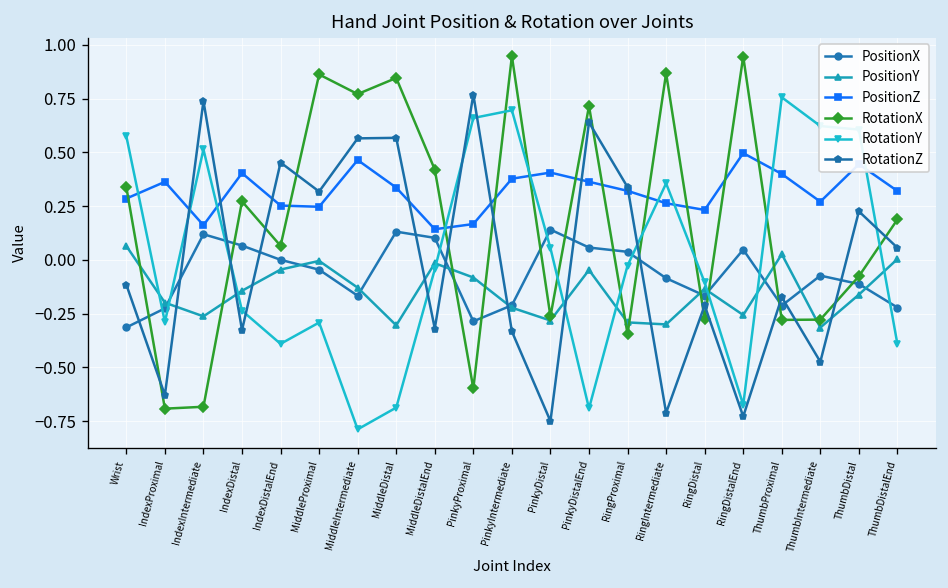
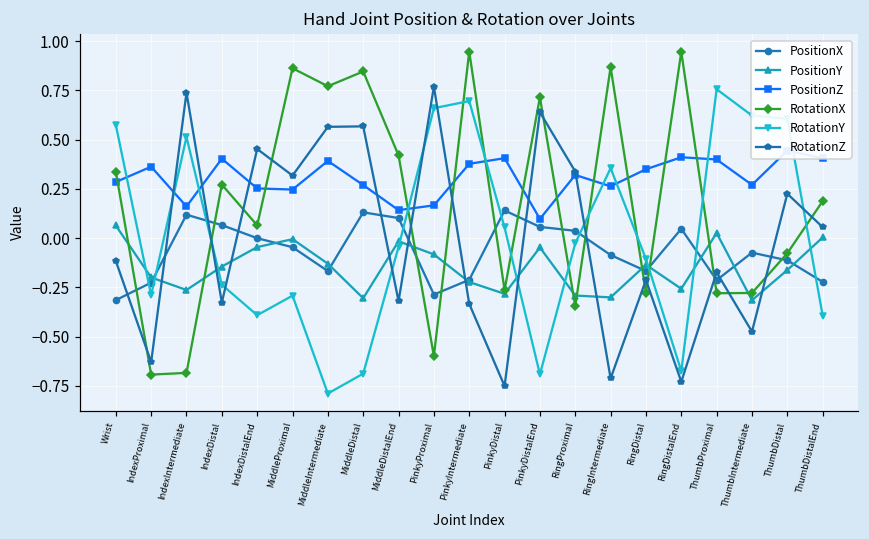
  {
    "PositionZ": {
      "Wrist": 0.29,
      "IndexProximal": 0.36,
      "IndexIntermediate": 0.16,
      "IndexDistal": 0.40,
      "IndexDistalEnd": 0.25,
      "MiddleProximal": 0.25,
-     "MiddleIntermediate": 0.46,
-     "MiddleDistal": 0.34,
+     "MiddleIntermediate": 0.39,
+     "MiddleDistal": 0.27,
      "MiddleDistalEnd": 0.14,
      "PinkyProximal": 0.17,
      "PinkyIntermediate": 0.38,
      "PinkyDistal": 0.41,
-     "PinkyDistalEnd": 0.36,
+     "PinkyDistalEnd": 0.10,
      "RingProximal": 0.32,
      "RingIntermediate": 0.26,
-     "RingDistal": 0.23,
-     "RingDistalEnd": 0.50,
+     "RingDistal": 0.35,
+     "RingDistalEnd": 0.41,
      "ThumbProximal": 0.40,
      "ThumbIntermediate": 0.27,
      "ThumbDistal": 0.45,
-     "ThumbDistalEnd": 0.32
+     "ThumbDistalEnd": 0.41
    },
    "RotationX": {
      "Wrist": 0.34,
      "IndexProximal": -0.69,
      "IndexIntermediate": -0.68,
      "IndexDistal": 0.27,
      "IndexDistalEnd": 0.07,
      "MiddleProximal": 0.86,
      "MiddleIntermediate": 0.77,
      "MiddleDistal": 0.85,
      "MiddleDistalEnd": 0.42,
      "PinkyProximal": -0.60,
      "PinkyIntermediate": 0.95,
      "PinkyDistal": -0.26,
      "PinkyDistalEnd": 0.72,
      "RingProximal": -0.35,
      "RingIntermediate": 0.87,
      "RingDistal": -0.28,
      "RingDistalEnd": 0.95,
      "ThumbProximal": -0.28,
      "ThumbIntermediate": -0.28,
      "ThumbDistal": -0.08,
      "ThumbDistalEnd": 0.19
    }
  }
